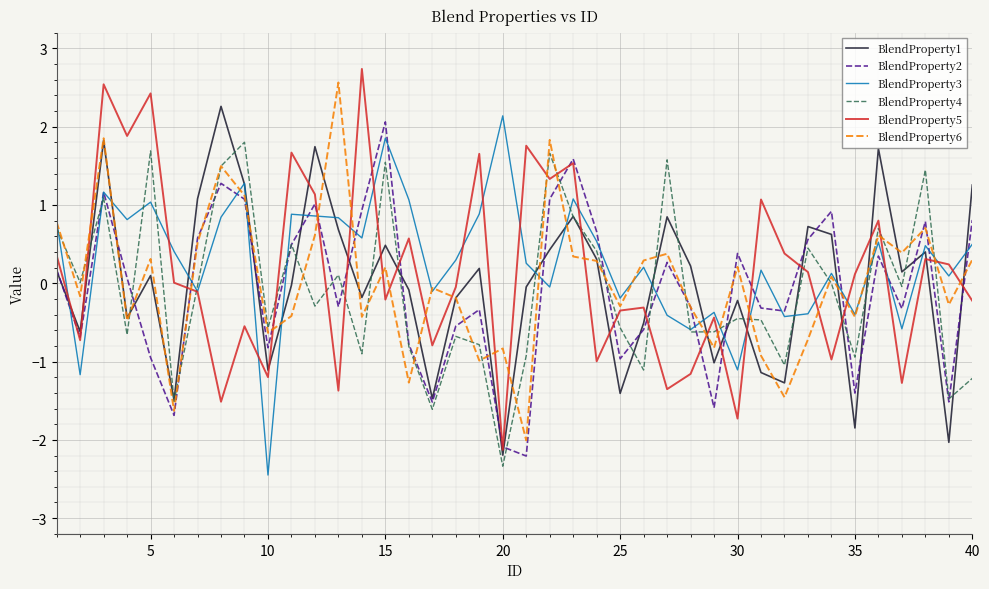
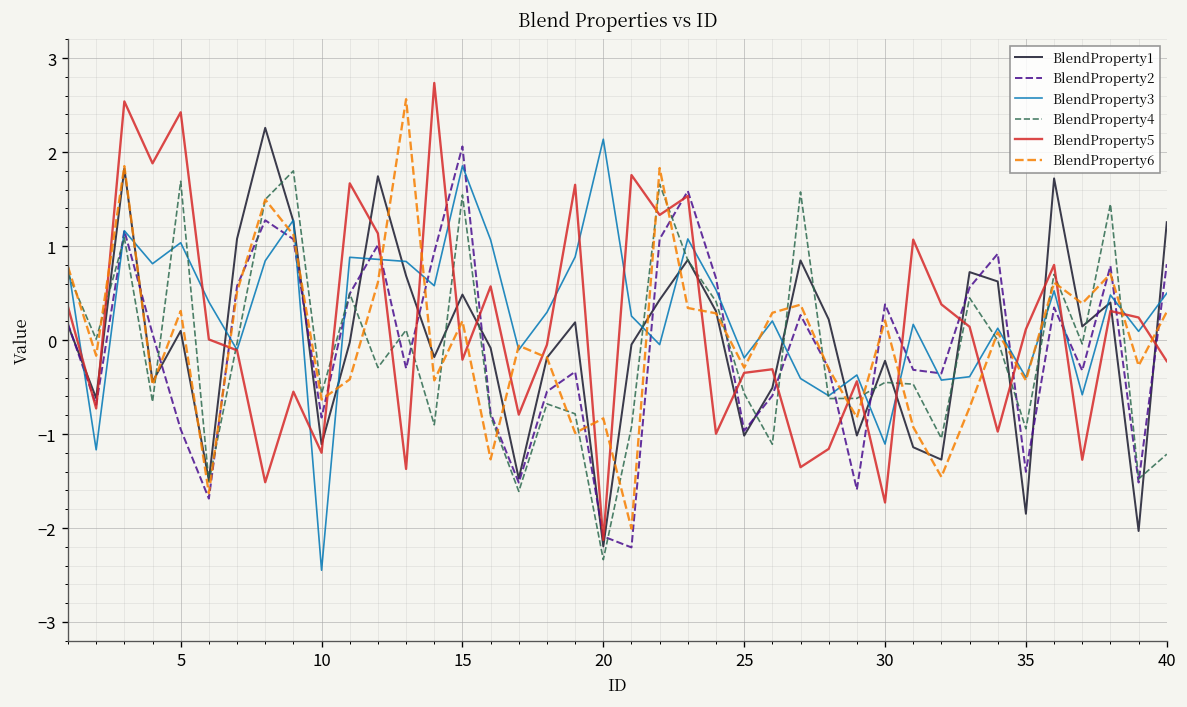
  {
    "BlendProperty1": {
      "5": 0.1,
      "10": -1.1,
      "15": 0.5,
      "20": -2.2,
-     "25": -1.4,
+     "25": -1.0,
      "30": -0.2,
      "35": -1.8,
      "40": 1.3
    },
    "BlendProperty2": {
      "5": -1.0,
      "10": -0.8,
      "15": 2.1,
      "20": -2.1,
      "25": -1.0,
      "30": 0.4,
      "35": -1.4,
      "40": 0.8
    },
    "BlendProperty3": {
      "5": 1.0,
      "10": -2.4,
      "15": 1.9,
      "20": 2.1,
      "25": -0.2,
      "30": -1.1,
      "40": 0.5
    },
    "BlendProperty4": {
      "5": 1.7,
      "10": -0.6,
      "15": 1.5,
      "20": -2.3,
      "25": -0.6,
      "30": -0.5,
      "35": -0.9,
      "40": -1.2
    },
    "BlendProperty5": {
      "5": 2.4,
      "10": -1.2,
      "15": -0.2,
      "20": -2.1,
      "25": -0.3,
      "30": -1.7,
      "35": 0.1,
      "40": -0.2
    },
    "BlendProperty6": {
      "5": 0.3,
      "10": -0.6,
      "15": 0.2,
      "20": -0.8,
      "25": -0.3,
      "30": 0.2,
      "40": 0.3
    }
  }
